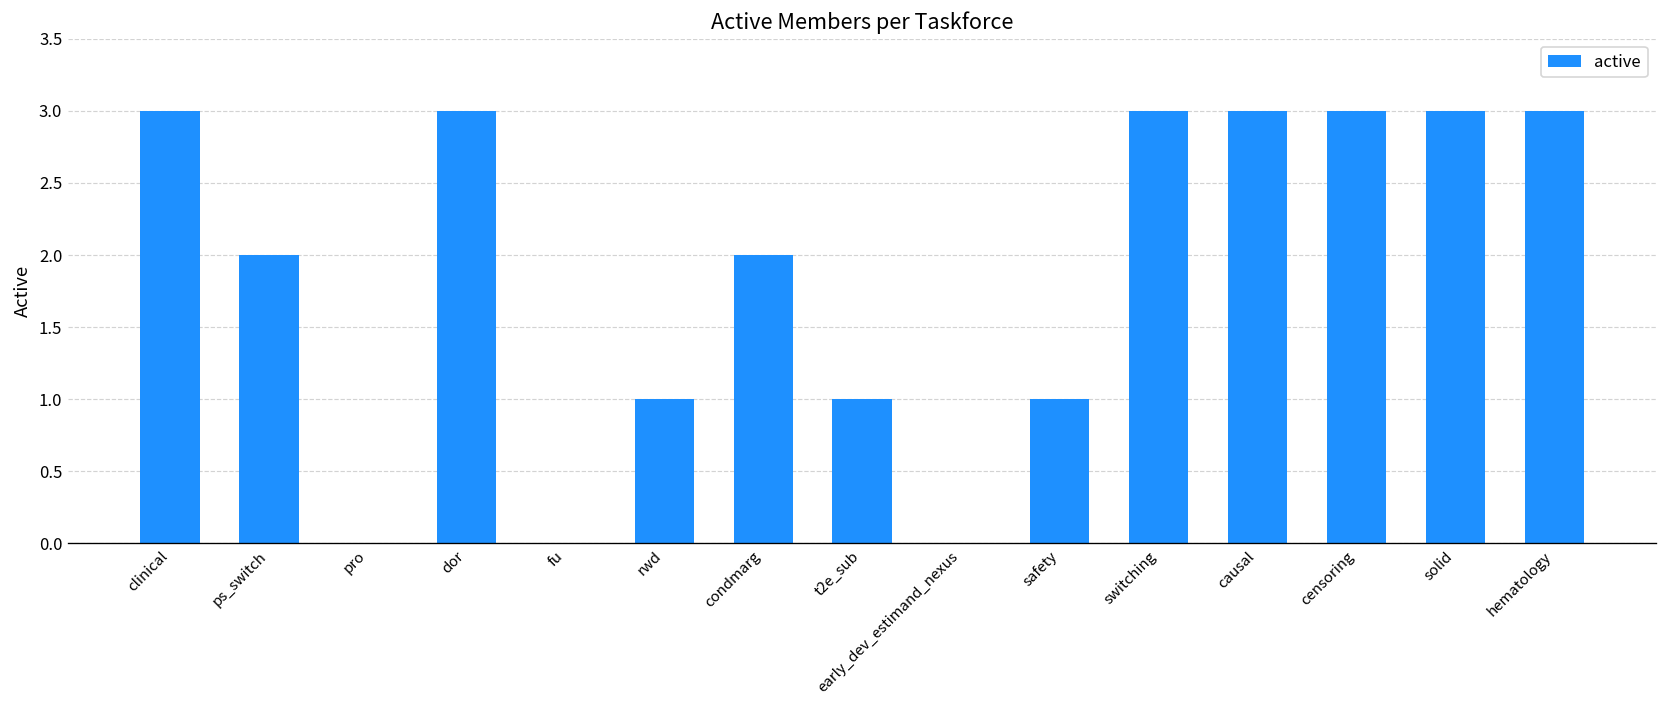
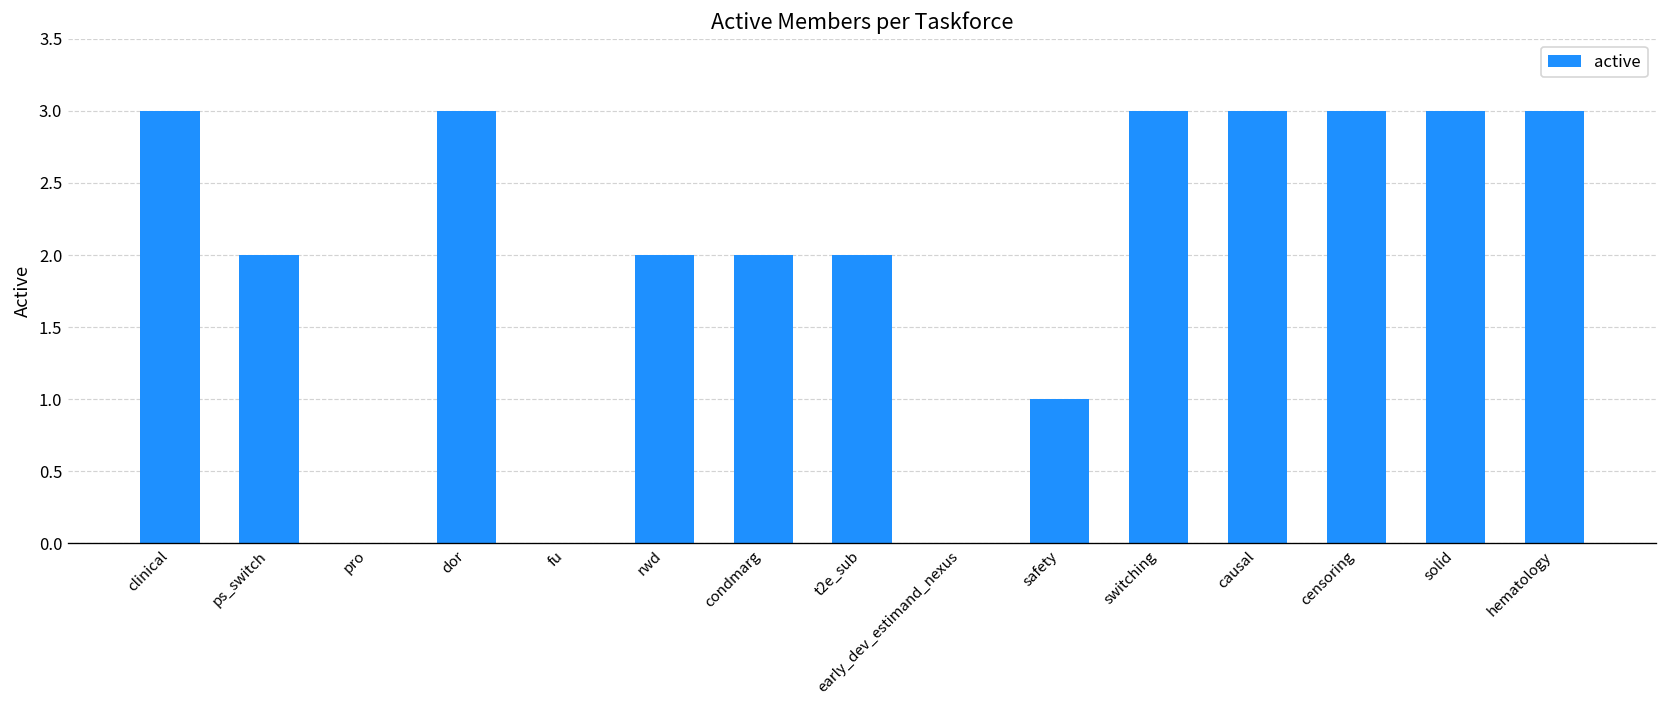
  {
    "clinical": 3,
    "ps_switch": 2,
    "pro": 0,
    "dor": 3,
    "fu": 0,
-   "rwd": 1,
+   "rwd": 2,
    "condmarg": 2,
-   "t2e_sub": 1,
+   "t2e_sub": 2,
    "early_dev_estimand_nexus": 0,
    "safety": 1,
    "switching": 3,
    "causal": 3,
    "censoring": 3,
    "solid": 3,
    "hematology": 3
  }
